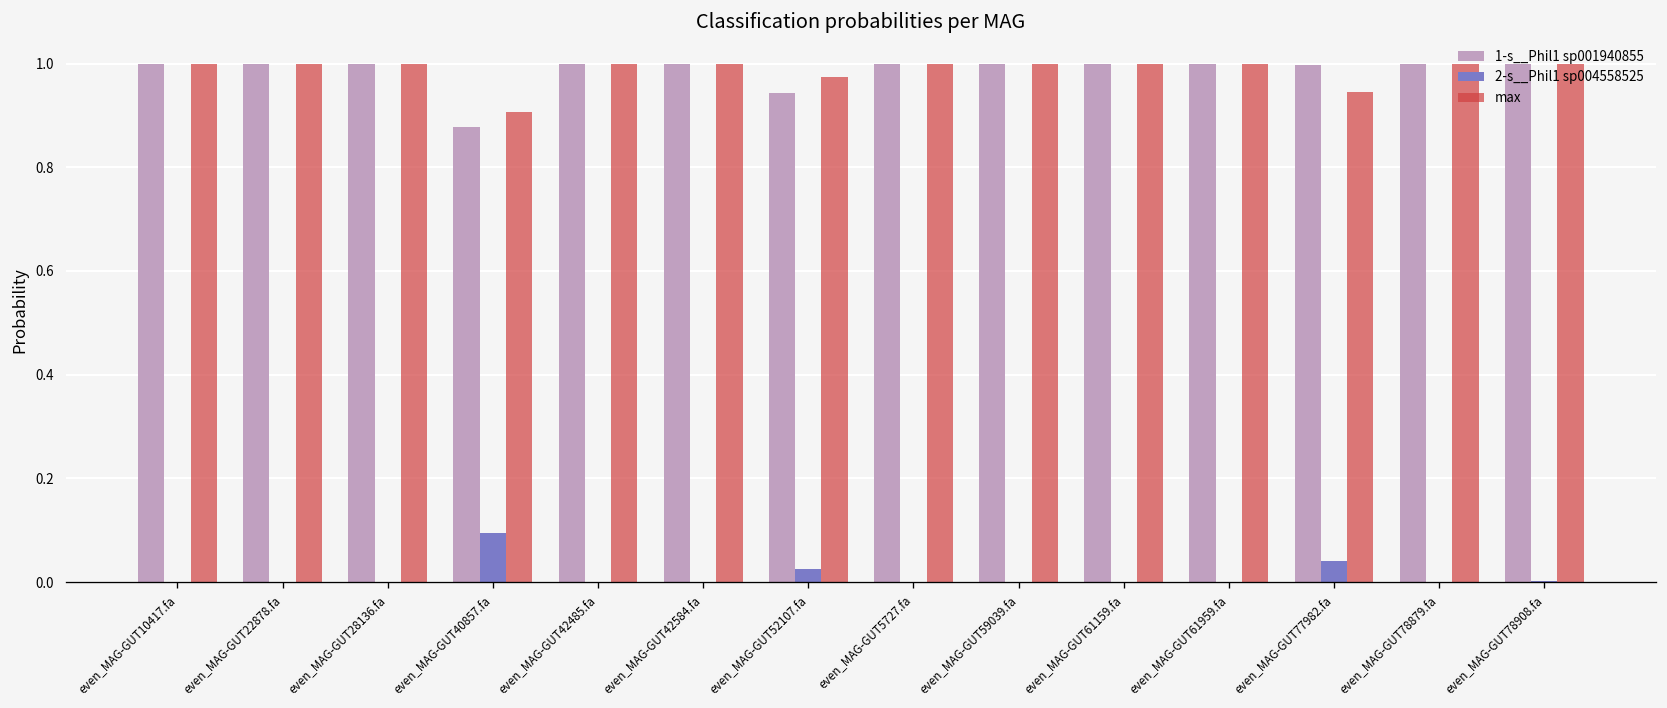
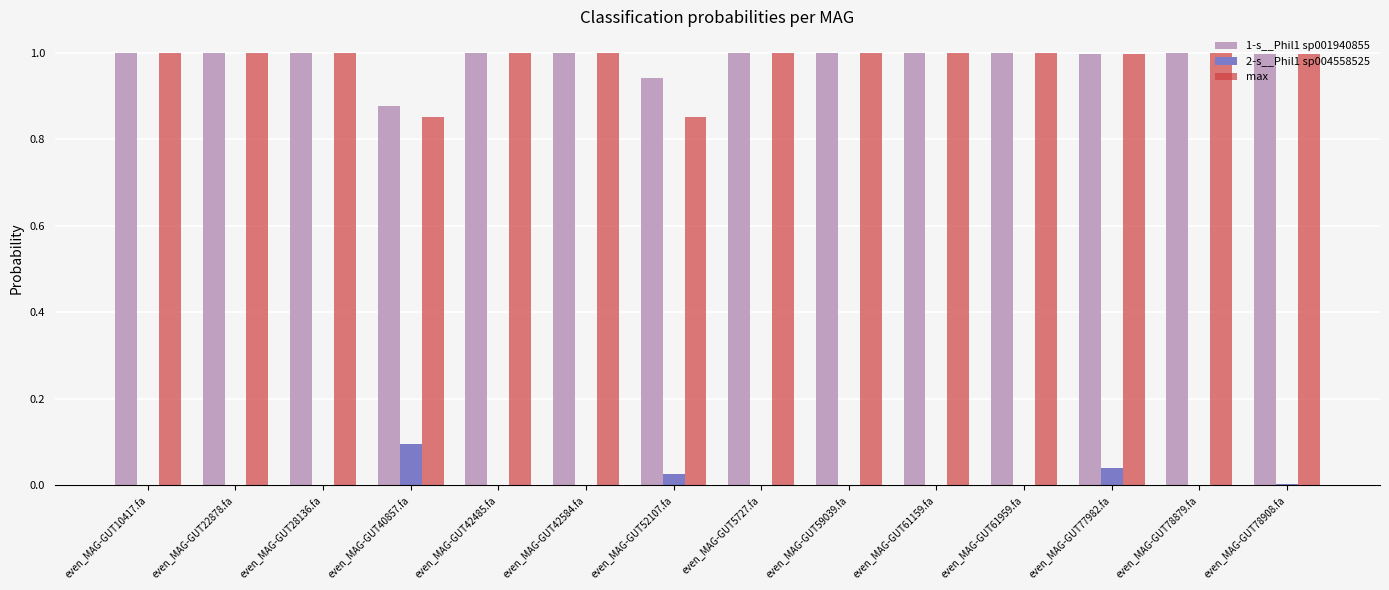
  {
    "1-s__Phil1 sp001940855": {
      "even_MAG-GUT10417.fa": 1.00,
      "even_MAG-GUT22878.fa": 1.00,
      "even_MAG-GUT28136.fa": 1.00,
      "even_MAG-GUT40857.fa": 0.88,
      "even_MAG-GUT42485.fa": 1.00,
      "even_MAG-GUT42584.fa": 1.00,
      "even_MAG-GUT52107.fa": 0.94,
      "even_MAG-GUT5727.fa": 1.00,
      "even_MAG-GUT59039.fa": 1.00,
      "even_MAG-GUT61159.fa": 1.00,
      "even_MAG-GUT61959.fa": 1.00,
      "even_MAG-GUT77982.fa": 1.00,
      "even_MAG-GUT78879.fa": 1.00,
      "even_MAG-GUT78908.fa": 1.00
    },
    "2-s__Phil1 sp004558525": {
      "even_MAG-GUT40857.fa": 0.09,
      "even_MAG-GUT52107.fa": 0.03,
      "even_MAG-GUT77982.fa": 0.04
    },
    "max": {
      "even_MAG-GUT10417.fa": 1.00,
      "even_MAG-GUT22878.fa": 1.00,
      "even_MAG-GUT28136.fa": 1.00,
-     "even_MAG-GUT40857.fa": 0.91,
+     "even_MAG-GUT40857.fa": 0.85,
      "even_MAG-GUT42485.fa": 1.00,
      "even_MAG-GUT42584.fa": 1.00,
-     "even_MAG-GUT52107.fa": 0.97,
+     "even_MAG-GUT52107.fa": 0.85,
      "even_MAG-GUT5727.fa": 1.00,
      "even_MAG-GUT59039.fa": 1.00,
      "even_MAG-GUT61159.fa": 1.00,
      "even_MAG-GUT61959.fa": 1.00,
-     "even_MAG-GUT77982.fa": 0.95,
+     "even_MAG-GUT77982.fa": 1.00,
      "even_MAG-GUT78879.fa": 1.00,
      "even_MAG-GUT78908.fa": 1.00
    }
  }
